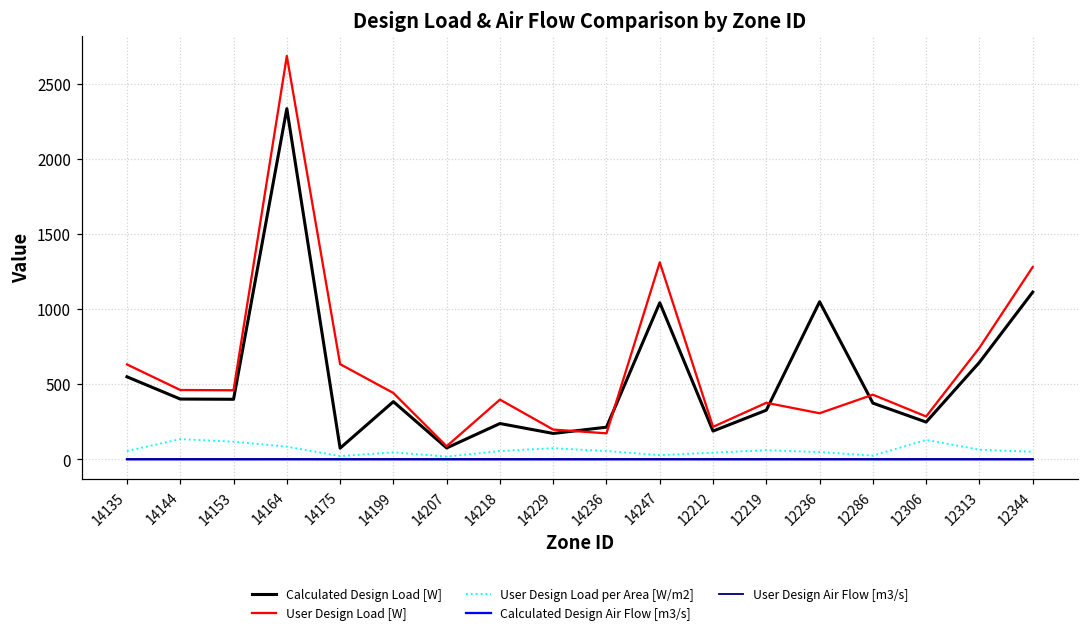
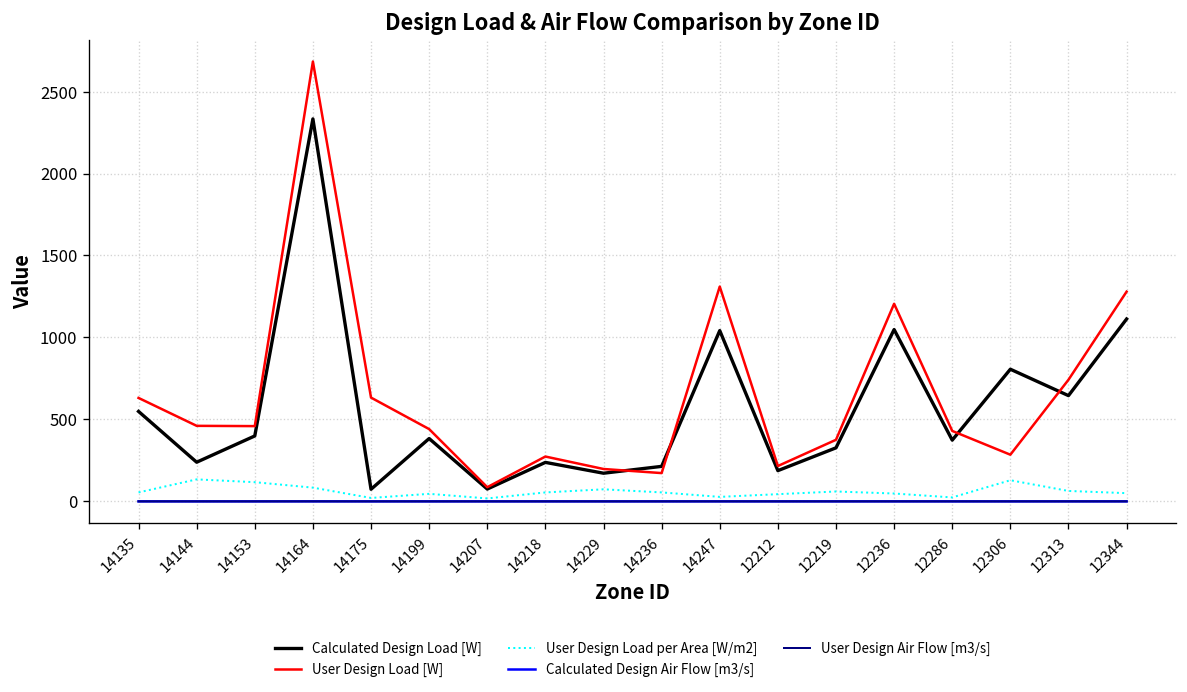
  {
    "Calculated Design Load [W]": {
      "14135": 550,
-     "14144": 400,
+     "14144": 240,
      "14153": 400,
      "14164": 2330,
      "14175": 70,
      "14199": 380,
      "14218": 240,
      "14229": 170,
      "14236": 210,
      "14247": 1040,
      "12212": 190,
      "12219": 330,
      "12236": 1050,
      "12286": 370,
-     "12306": 250,
+     "12306": 810,
      "12313": 650,
      "12344": 1110
    },
    "User Design Load [W]": {
      "14135": 630,
      "14144": 460,
      "14153": 460,
      "14164": 2680,
      "14175": 630,
      "14199": 440,
-     "14218": 400,
+     "14218": 270,
      "14229": 200,
      "14236": 170,
      "14247": 1310,
      "12212": 220,
      "12219": 380,
-     "12236": 310,
+     "12236": 1210,
      "12286": 430,
      "12306": 280,
      "12313": 740,
      "12344": 1280
    },
    "User Design Load per Area [W/m2]": {
      "14135": 50,
      "14144": 130,
      "14153": 120,
      "14164": 80,
      "14175": 20,
      "14199": 50,
      "14218": 50,
      "14229": 70,
      "14236": 50,
      "14247": 30,
      "12212": 40,
      "12219": 60,
      "12236": 50,
      "12286": 20,
      "12306": 130,
      "12313": 60,
      "12344": 50
    },
    "User Design Air Flow [m3/s]": {
      "14135": 0,
      "14144": 0,
      "14153": 0,
      "14164": 0,
      "14175": 0,
      "14199": 0,
      "14218": 0,
      "14229": 0,
      "14236": 0,
      "14247": 0,
      "12212": 0,
      "12219": 0,
      "12236": 0,
      "12286": 0,
      "12306": 0,
      "12313": 0,
      "12344": 0
    }
  }
